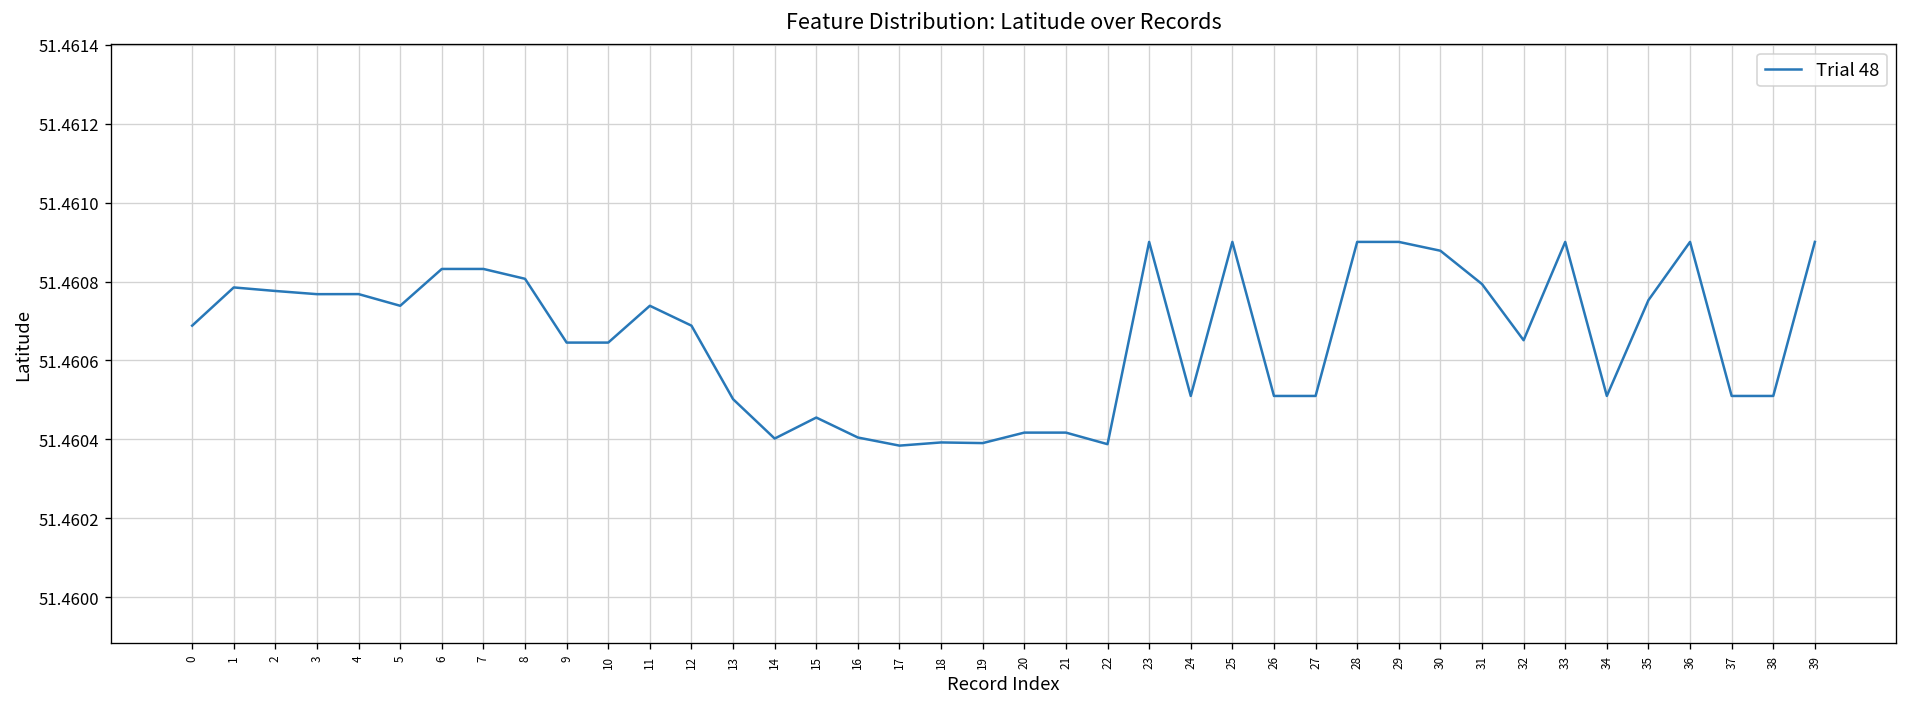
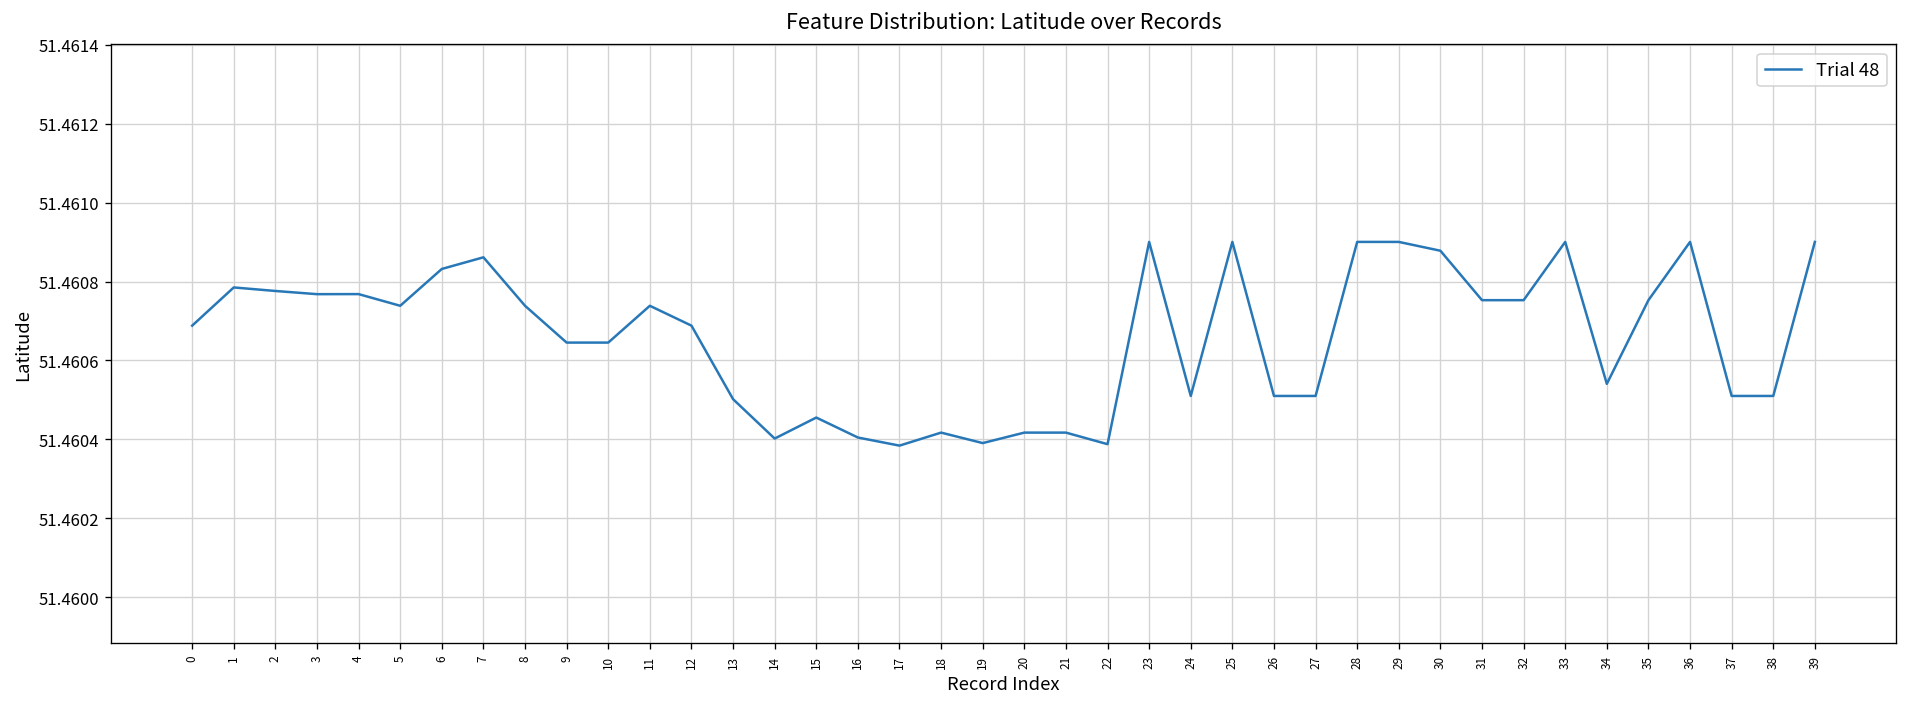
  {
    "0": 51.46069,
    "1": 51.46079,
    "2": 51.46078,
    "3": 51.46077,
    "4": 51.46077,
    "5": 51.46074,
    "6": 51.46083,
-   "7": 51.46083,
-   "8": 51.46081,
+   "7": 51.46086,
+   "8": 51.46074,
    "9": 51.46065,
    "10": 51.46065,
    "11": 51.46074,
    "12": 51.46069,
    "13": 51.46050,
    "14": 51.46040,
    "15": 51.46046,
    "16": 51.46040,
    "17": 51.46038,
-   "18": 51.46039,
+   "18": 51.46042,
    "19": 51.46039,
    "20": 51.46042,
    "21": 51.46042,
    "22": 51.46039,
    "23": 51.46090,
    "24": 51.46051,
    "25": 51.46090,
    "26": 51.46051,
    "27": 51.46051,
    "28": 51.46090,
    "29": 51.46090,
    "30": 51.46088,
-   "31": 51.46079,
-   "32": 51.46065,
+   "31": 51.46075,
+   "32": 51.46075,
    "33": 51.46090,
-   "34": 51.46051,
+   "34": 51.46054,
    "35": 51.46075,
    "36": 51.46090,
    "37": 51.46051,
    "38": 51.46051,
    "39": 51.46090
  }
